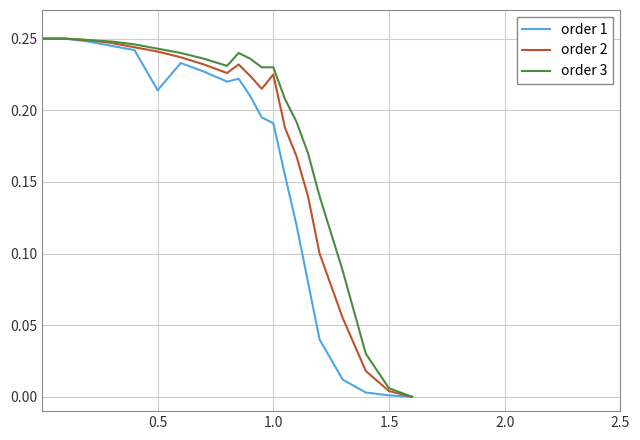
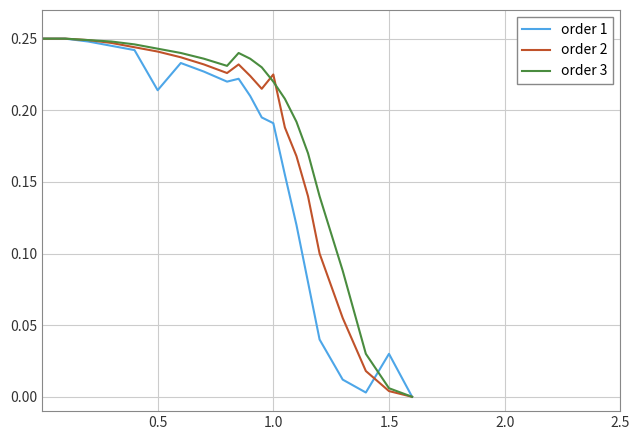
  {
    "order 1": {
      "0.5": 0.214,
      "1.0": 0.191,
-     "1.5": 0.001
+     "1.5": 0.030
    },
    "order 2": {
      "0.5": 0.241,
      "1.0": 0.225,
      "1.5": 0.004
    },
    "order 3": {
      "0.5": 0.243,
-     "1.0": 0.23,
+     "1.0": 0.22,
      "1.5": 0.006
    }
  }
